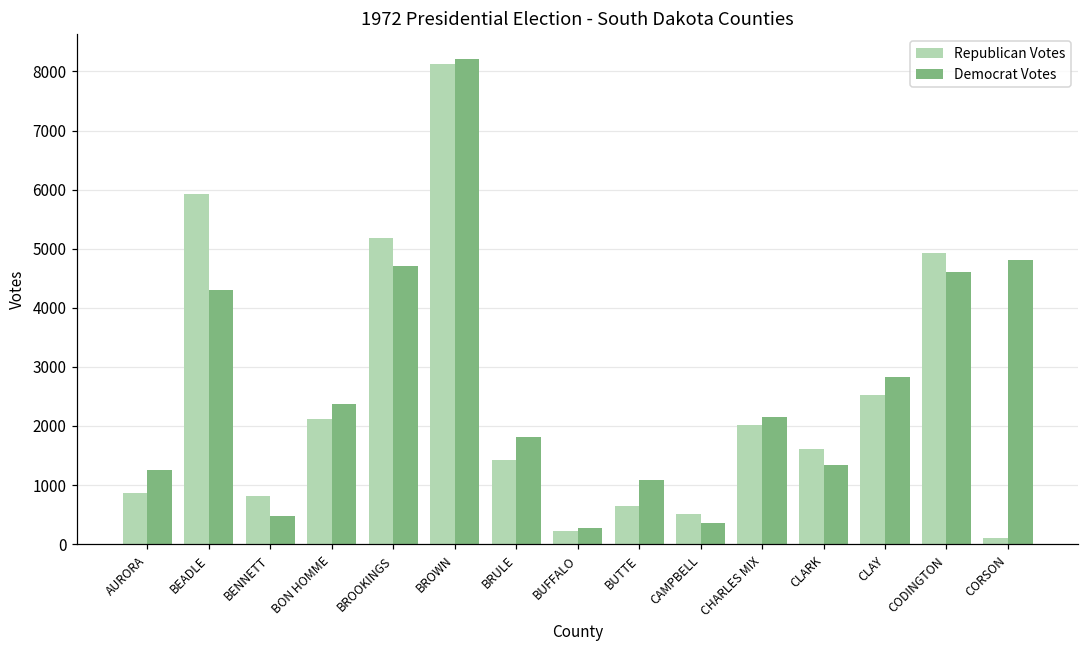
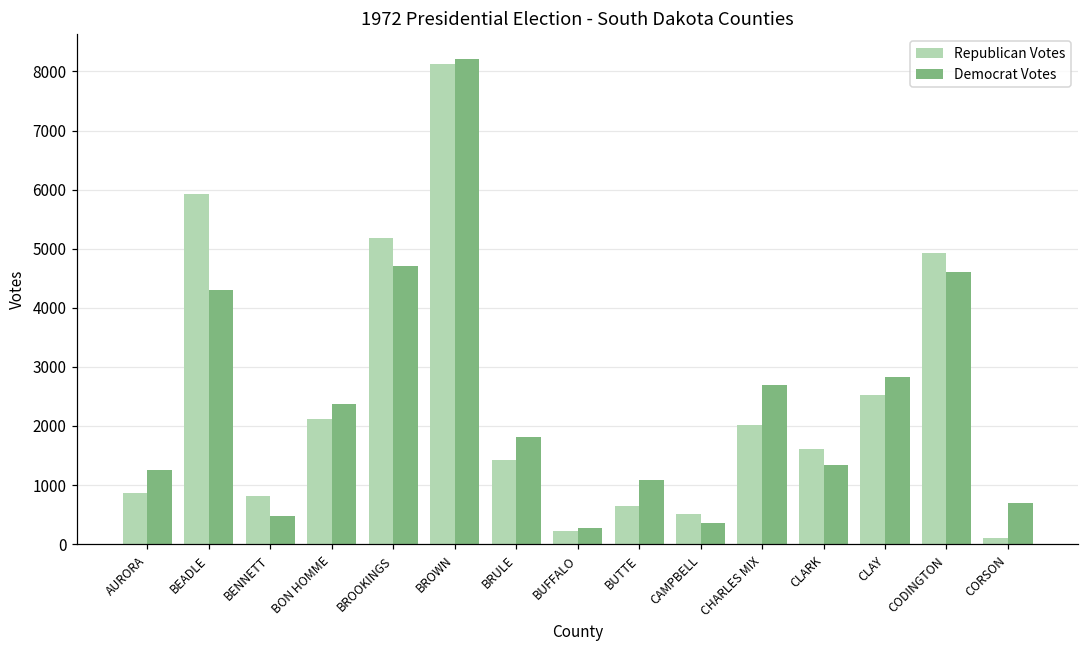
  {
    "Republican Votes": {
      "AURORA": 900,
      "BEADLE": 5900,
      "BENNETT": 800,
      "BON HOMME": 2100,
      "BROOKINGS": 5200,
      "BROWN": 8100,
      "BRULE": 1400,
      "BUFFALO": 200,
      "BUTTE": 600,
      "CAMPBELL": 500,
      "CHARLES MIX": 2000,
      "CLARK": 1600,
      "CLAY": 2500,
      "CODINGTON": 4900,
      "CORSON": 100
    },
    "Democrat Votes": {
      "AURORA": 1300,
      "BEADLE": 4300,
      "BENNETT": 500,
      "BON HOMME": 2400,
      "BROOKINGS": 4700,
      "BROWN": 8200,
      "BRULE": 1800,
      "BUFFALO": 300,
      "BUTTE": 1100,
      "CAMPBELL": 400,
-     "CHARLES MIX": 2100,
+     "CHARLES MIX": 2700,
      "CLARK": 1300,
      "CLAY": 2800,
      "CODINGTON": 4600,
-     "CORSON": 4800
+     "CORSON": 700
    }
  }
